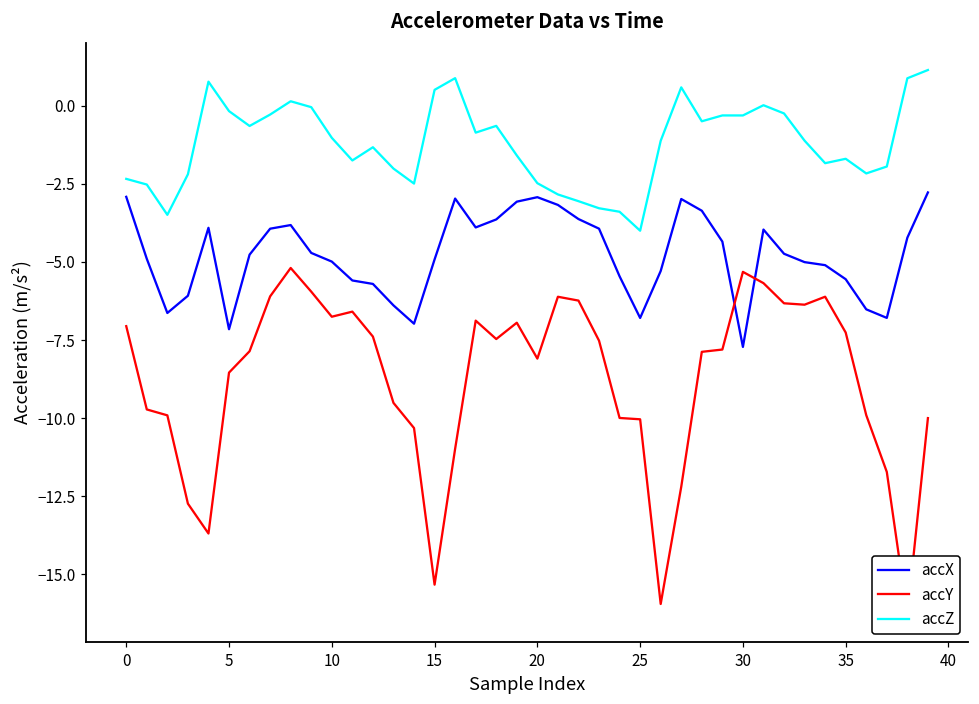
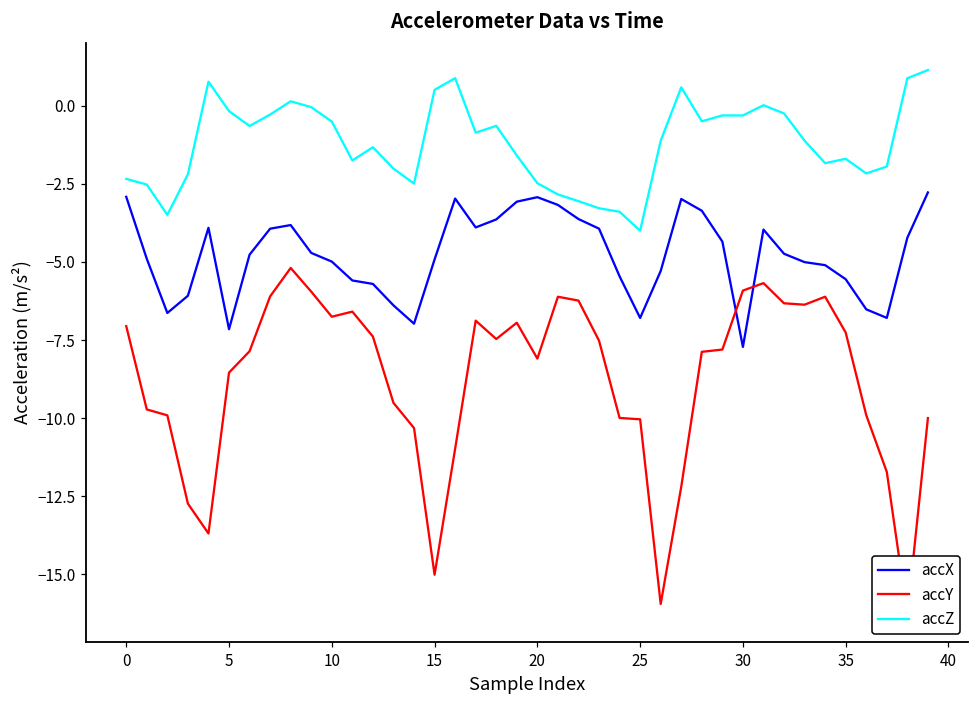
  {
    "accX": {
      "0": -2.9,
      "5": -7.2,
      "10": -5.0,
      "15": -4.9,
      "20": -2.9,
      "25": -6.8,
      "30": -7.7,
      "35": -5.6
    },
    "accY": {
      "0": -7.1,
      "5": -8.5,
      "10": -6.8,
-     "15": -15.3,
+     "15": -15.0,
      "20": -8.1,
      "25": -10.0,
-     "30": -5.3,
+     "30": -5.9,
      "35": -7.3
    },
    "accZ": {
      "0": -2.3,
      "5": -0.2,
-     "10": -1.0,
+     "10": -0.5,
      "15": 0.5,
      "20": -2.5,
      "25": -4.0,
      "30": -0.3,
      "35": -1.7
    }
  }
